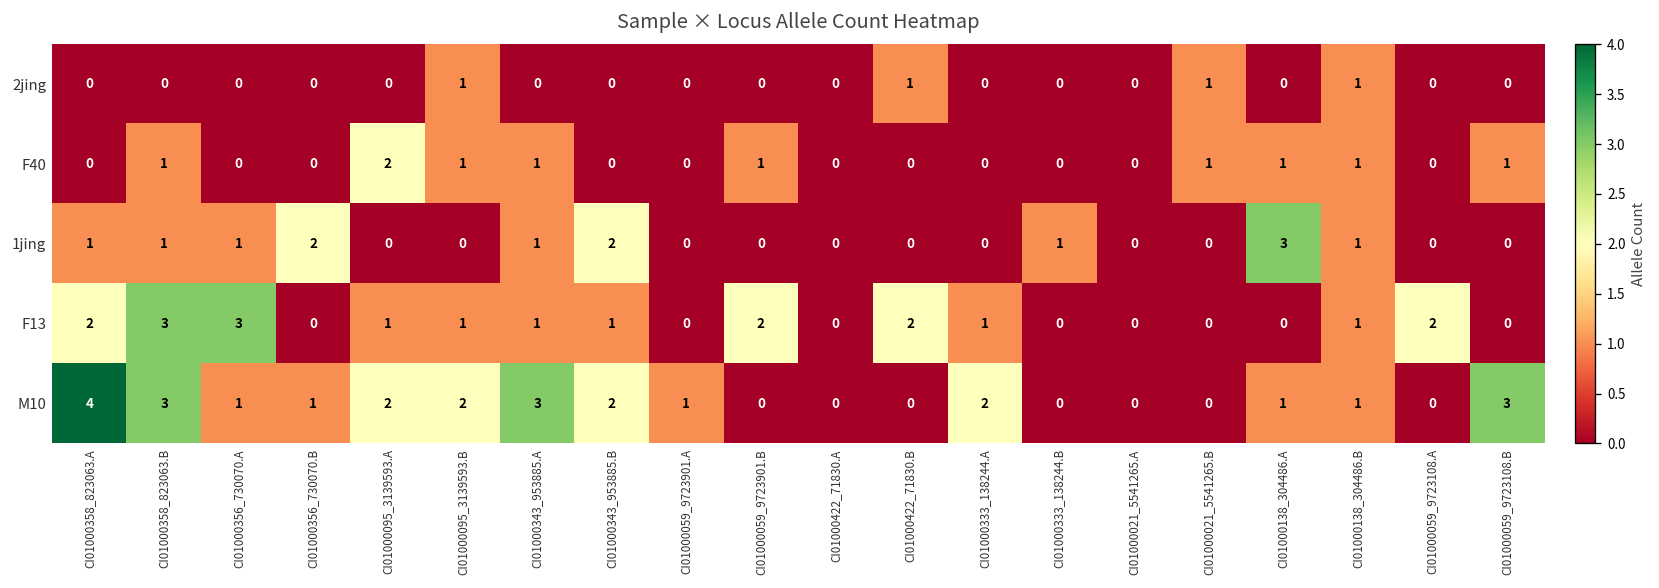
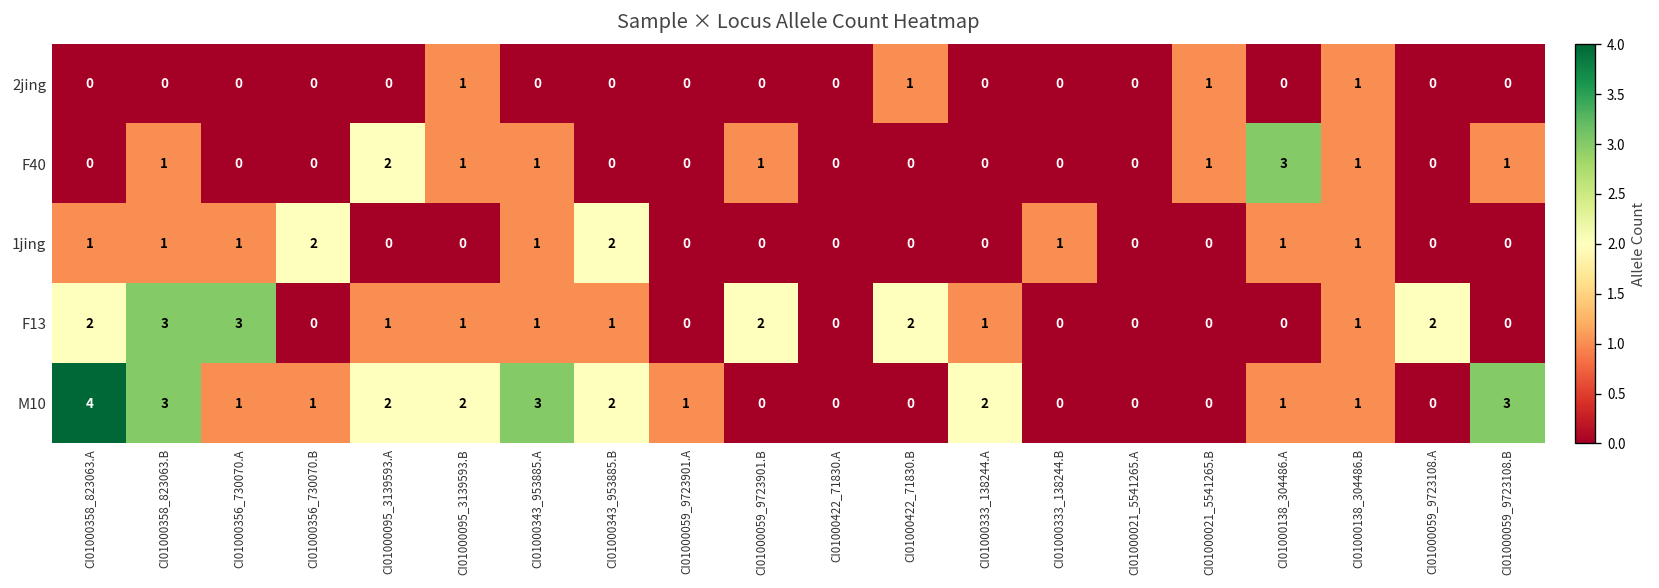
  {
    "2jing": {
      "CI01000358_823063.A": 0,
      "CI01000358_823063.B": 0,
      "CI01000356_730070.A": 0,
      "CI01000356_730070.B": 0,
      "CI01000095_3139593.A": 0,
      "CI01000095_3139593.B": 1,
      "CI01000343_953885.A": 0,
      "CI01000343_953885.B": 0,
      "CI01000059_9723901.A": 0,
      "CI01000059_9723901.B": 0,
      "CI01000422_71830.A": 0,
      "CI01000422_71830.B": 1,
      "CI01000333_138244.A": 0,
      "CI01000333_138244.B": 0,
      "CI01000021_5541265.A": 0,
      "CI01000021_5541265.B": 1,
      "CI01000138_304486.A": 0,
      "CI01000138_304486.B": 1,
      "CI01000059_9723108.A": 0,
      "CI01000059_9723108.B": 0
    },
    "F40": {
      "CI01000358_823063.A": 0,
      "CI01000358_823063.B": 1,
      "CI01000356_730070.A": 0,
      "CI01000356_730070.B": 0,
      "CI01000095_3139593.A": 2,
      "CI01000095_3139593.B": 1,
      "CI01000343_953885.A": 1,
      "CI01000343_953885.B": 0,
      "CI01000059_9723901.A": 0,
      "CI01000059_9723901.B": 1,
      "CI01000422_71830.A": 0,
      "CI01000422_71830.B": 0,
      "CI01000333_138244.A": 0,
      "CI01000333_138244.B": 0,
      "CI01000021_5541265.A": 0,
      "CI01000021_5541265.B": 1,
-     "CI01000138_304486.A": 1,
+     "CI01000138_304486.A": 3,
      "CI01000138_304486.B": 1,
      "CI01000059_9723108.A": 0,
      "CI01000059_9723108.B": 1
    },
    "1jing": {
      "CI01000358_823063.A": 1,
      "CI01000358_823063.B": 1,
      "CI01000356_730070.A": 1,
      "CI01000356_730070.B": 2,
      "CI01000095_3139593.A": 0,
      "CI01000095_3139593.B": 0,
      "CI01000343_953885.A": 1,
      "CI01000343_953885.B": 2,
      "CI01000059_9723901.A": 0,
      "CI01000059_9723901.B": 0,
      "CI01000422_71830.A": 0,
      "CI01000422_71830.B": 0,
      "CI01000333_138244.A": 0,
      "CI01000333_138244.B": 1,
      "CI01000021_5541265.A": 0,
      "CI01000021_5541265.B": 0,
-     "CI01000138_304486.A": 3,
+     "CI01000138_304486.A": 1,
      "CI01000138_304486.B": 1,
      "CI01000059_9723108.A": 0,
      "CI01000059_9723108.B": 0
    },
    "F13": {
      "CI01000358_823063.A": 2,
      "CI01000358_823063.B": 3,
      "CI01000356_730070.A": 3,
      "CI01000356_730070.B": 0,
      "CI01000095_3139593.A": 1,
      "CI01000095_3139593.B": 1,
      "CI01000343_953885.A": 1,
      "CI01000343_953885.B": 1,
      "CI01000059_9723901.A": 0,
      "CI01000059_9723901.B": 2,
      "CI01000422_71830.A": 0,
      "CI01000422_71830.B": 2,
      "CI01000333_138244.A": 1,
      "CI01000333_138244.B": 0,
      "CI01000021_5541265.A": 0,
      "CI01000021_5541265.B": 0,
      "CI01000138_304486.A": 0,
      "CI01000138_304486.B": 1,
      "CI01000059_9723108.A": 2,
      "CI01000059_9723108.B": 0
    },
    "M10": {
      "CI01000358_823063.A": 4,
      "CI01000358_823063.B": 3,
      "CI01000356_730070.A": 1,
      "CI01000356_730070.B": 1,
      "CI01000095_3139593.A": 2,
      "CI01000095_3139593.B": 2,
      "CI01000343_953885.A": 3,
      "CI01000343_953885.B": 2,
      "CI01000059_9723901.A": 1,
      "CI01000059_9723901.B": 0,
      "CI01000422_71830.A": 0,
      "CI01000422_71830.B": 0,
      "CI01000333_138244.A": 2,
      "CI01000333_138244.B": 0,
      "CI01000021_5541265.A": 0,
      "CI01000021_5541265.B": 0,
      "CI01000138_304486.A": 1,
      "CI01000138_304486.B": 1,
      "CI01000059_9723108.A": 0,
      "CI01000059_9723108.B": 3
    }
  }
